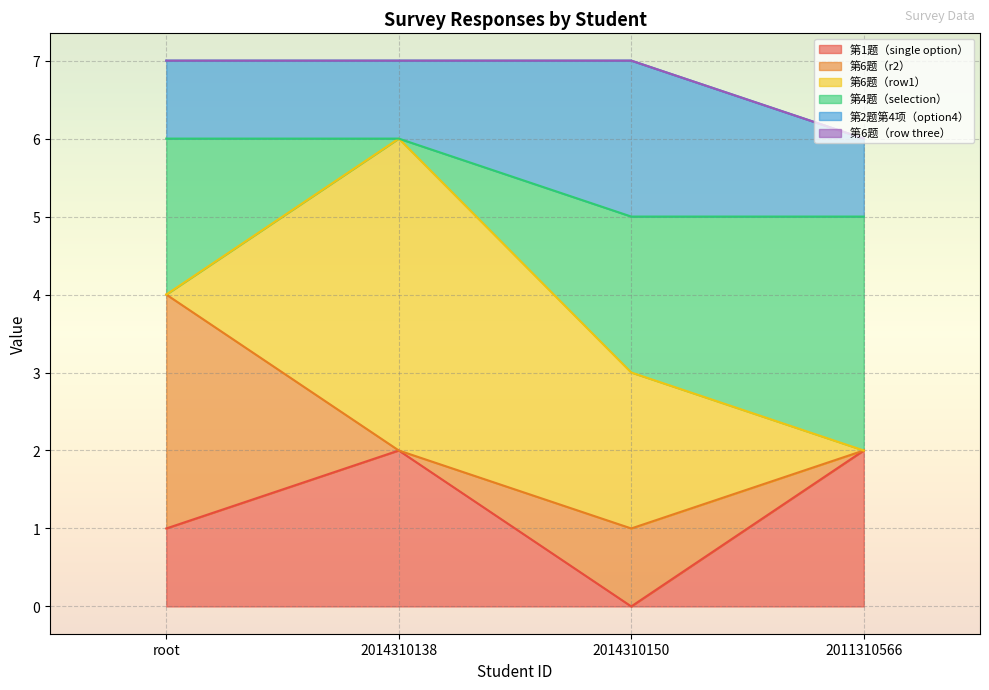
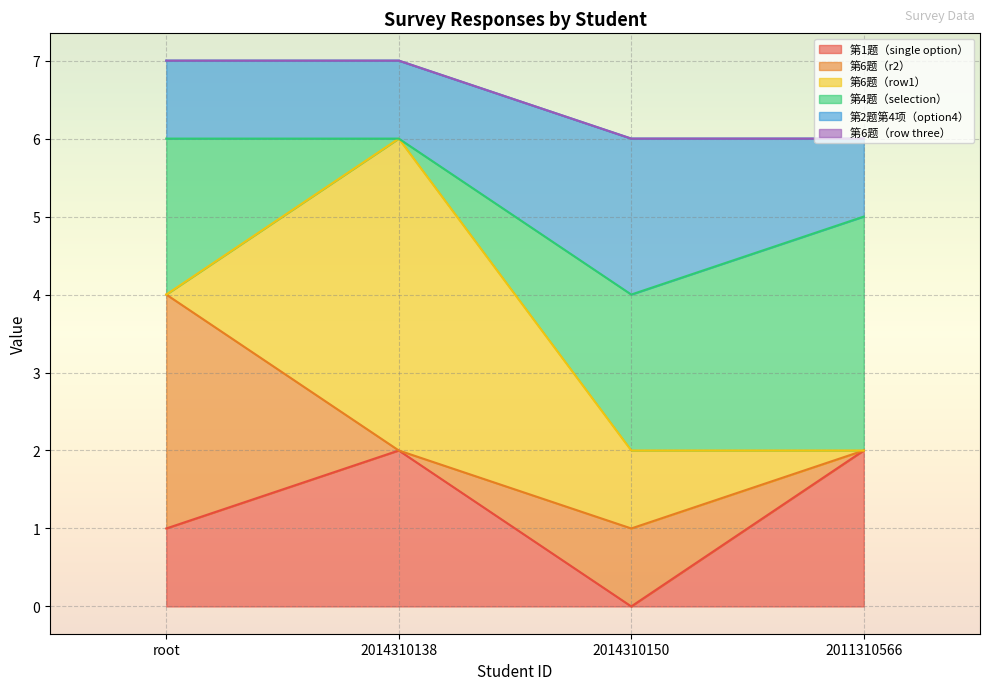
  {
    "第6题（row1）": {
-     "2014310150": 2
+     "2014310150": 1
    },
    "第4题（selection）": {
      "root": 2,
      "2014310150": 2,
      "2011310566": 3
    }
  }
